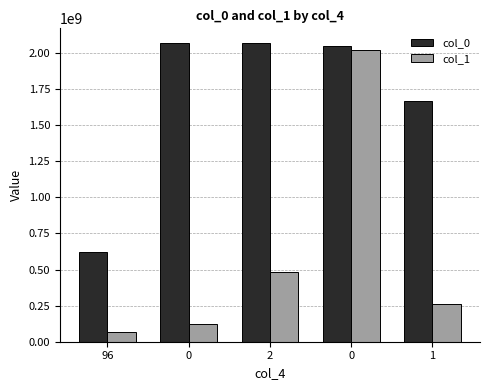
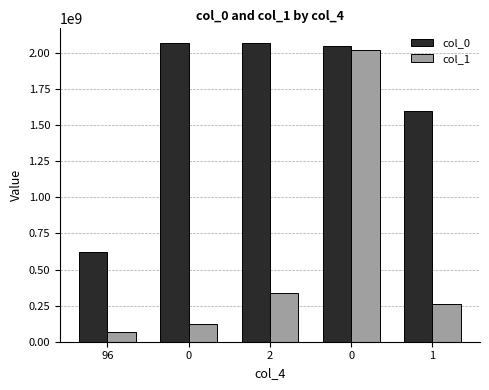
  {
    "col_0": {
      "96": 620000000,
      "2": 2070000000,
-     "1": 1670000000
+     "1": 1600000000
    },
    "col_1": {
      "96": 70000000,
-     "2": 490000000,
+     "2": 340000000,
      "1": 260000000
    }
  }
